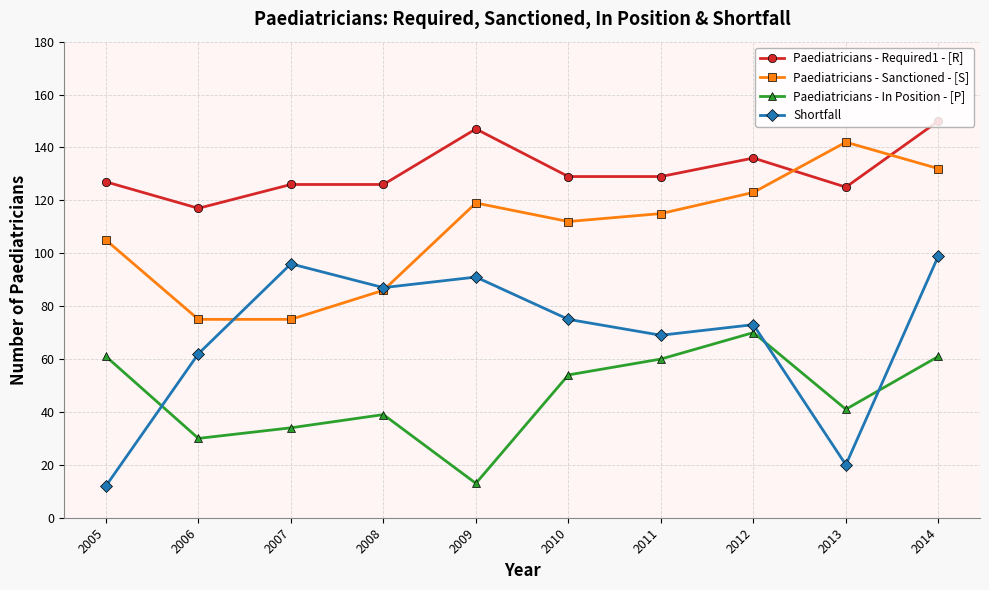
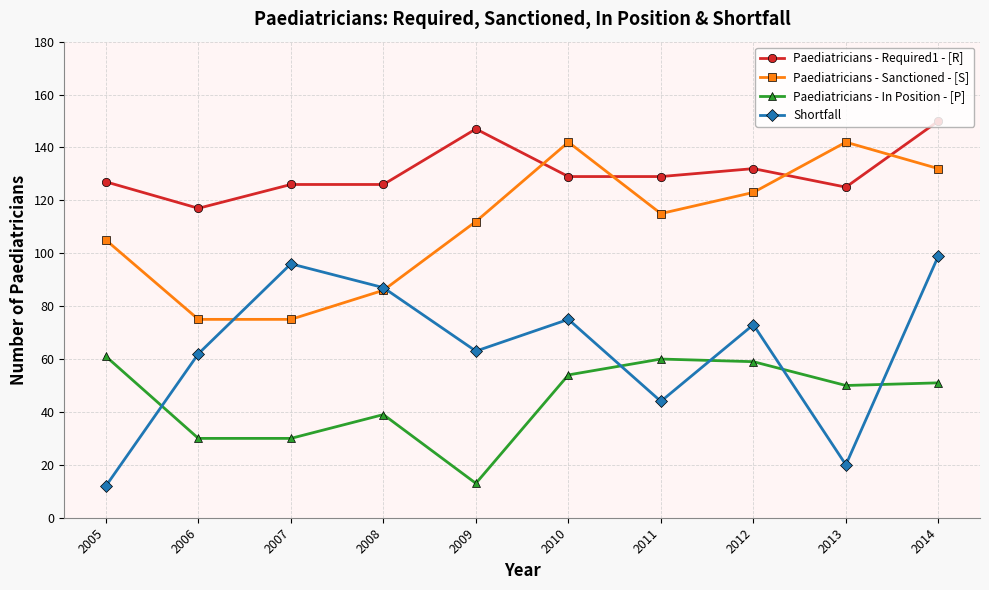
  {
    "Paediatricians - Required1 - [R]": {
      "2005": 127,
      "2006": 117,
      "2007": 126,
      "2008": 126,
      "2009": 147,
      "2010": 129,
      "2011": 129,
-     "2012": 136,
+     "2012": 132,
      "2013": 125
    },
    "Paediatricians - Sanctioned - [S]": {
      "2005": 105,
      "2006": 75,
      "2007": 75,
      "2008": 86,
-     "2009": 119,
-     "2010": 112,
+     "2009": 112,
+     "2010": 142,
      "2011": 115,
      "2012": 123,
      "2013": 142,
      "2014": 132
    },
    "Paediatricians - In Position - [P]": {
      "2005": 61,
      "2006": 30,
-     "2007": 34,
+     "2007": 30,
      "2008": 39,
      "2009": 13,
      "2010": 54,
      "2011": 60,
-     "2012": 70,
-     "2013": 41,
-     "2014": 61
+     "2012": 59,
+     "2013": 50,
+     "2014": 51
    },
    "Shortfall": {
      "2005": 12,
      "2006": 62,
      "2007": 96,
      "2008": 87,
-     "2009": 91,
+     "2009": 63,
      "2010": 75,
-     "2011": 69,
+     "2011": 44,
      "2012": 73,
      "2013": 20,
      "2014": 99
    }
  }
